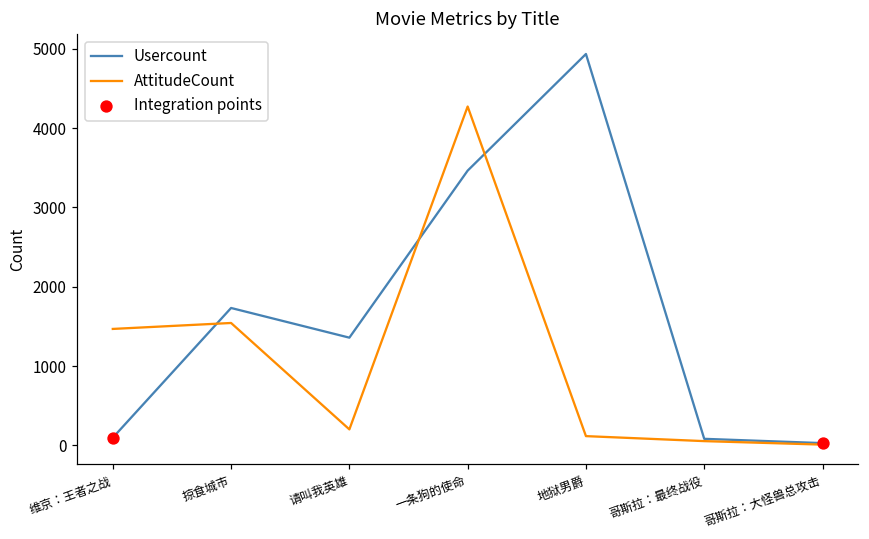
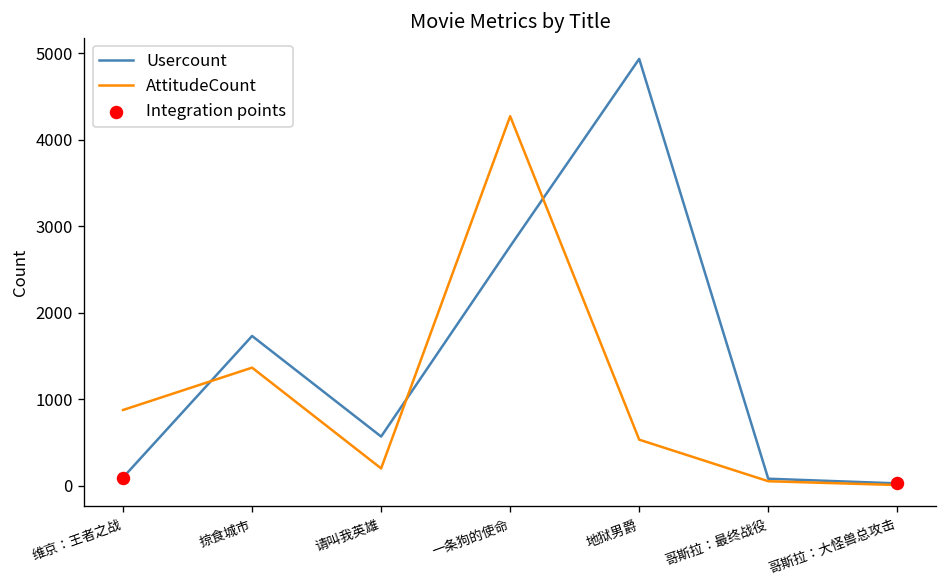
  {
    "Usercount": {
      "掠食城市": 1700,
-     "请叫我英雄": 1400,
-     "一条狗的使命": 3500,
+     "请叫我英雄": 600,
+     "一条狗的使命": 2800,
      "地狱男爵": 4900
    },
    "AttitudeCount": {
-     "维京：王者之战": 1500,
-     "掠食城市": 1500,
+     "维京：王者之战": 900,
+     "掠食城市": 1400,
      "请叫我英雄": 200,
      "一条狗的使命": 4300,
-     "地狱男爵": 100
+     "地狱男爵": 500
    }
  }
